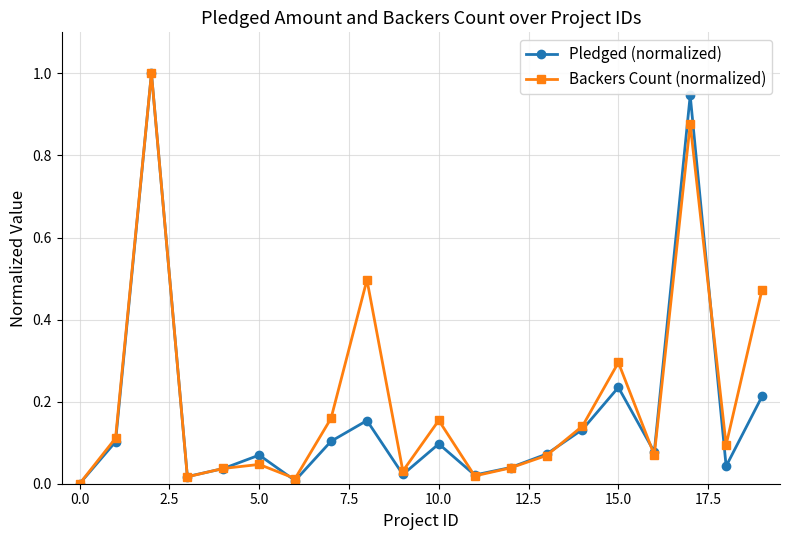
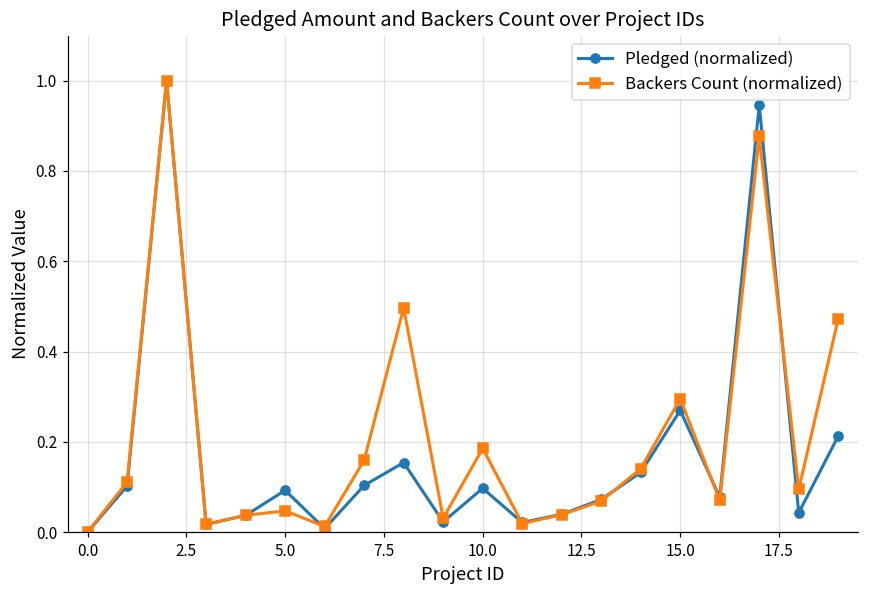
  {
    "Pledged (normalized)": {
-     "5.0": 0.07,
+     "5.0": 0.09,
      "10.0": 0.10,
-     "15.0": 0.23
+     "15.0": 0.27
    },
    "Backers Count (normalized)": {
      "5.0": 0.05,
-     "10.0": 0.15,
+     "10.0": 0.19,
      "15.0": 0.30
    }
  }
